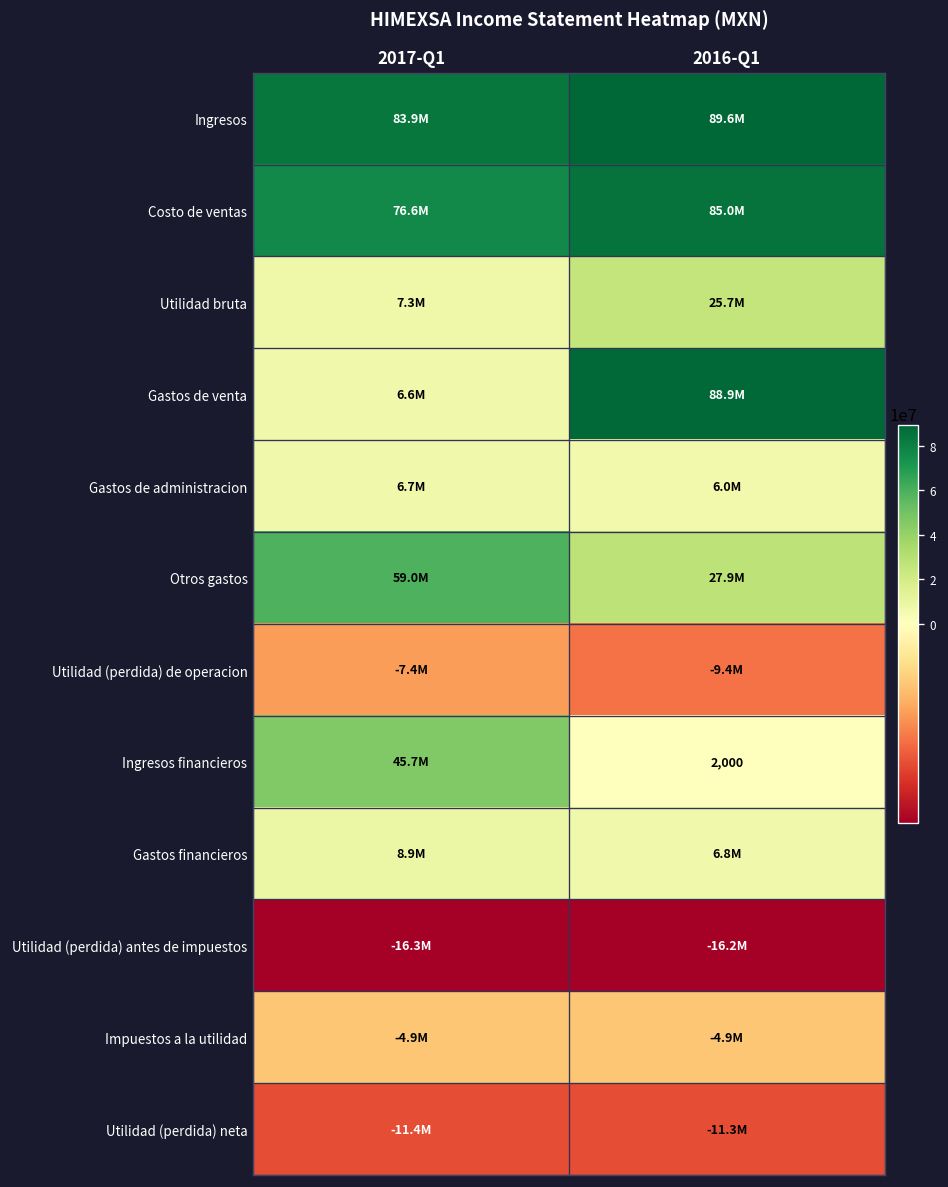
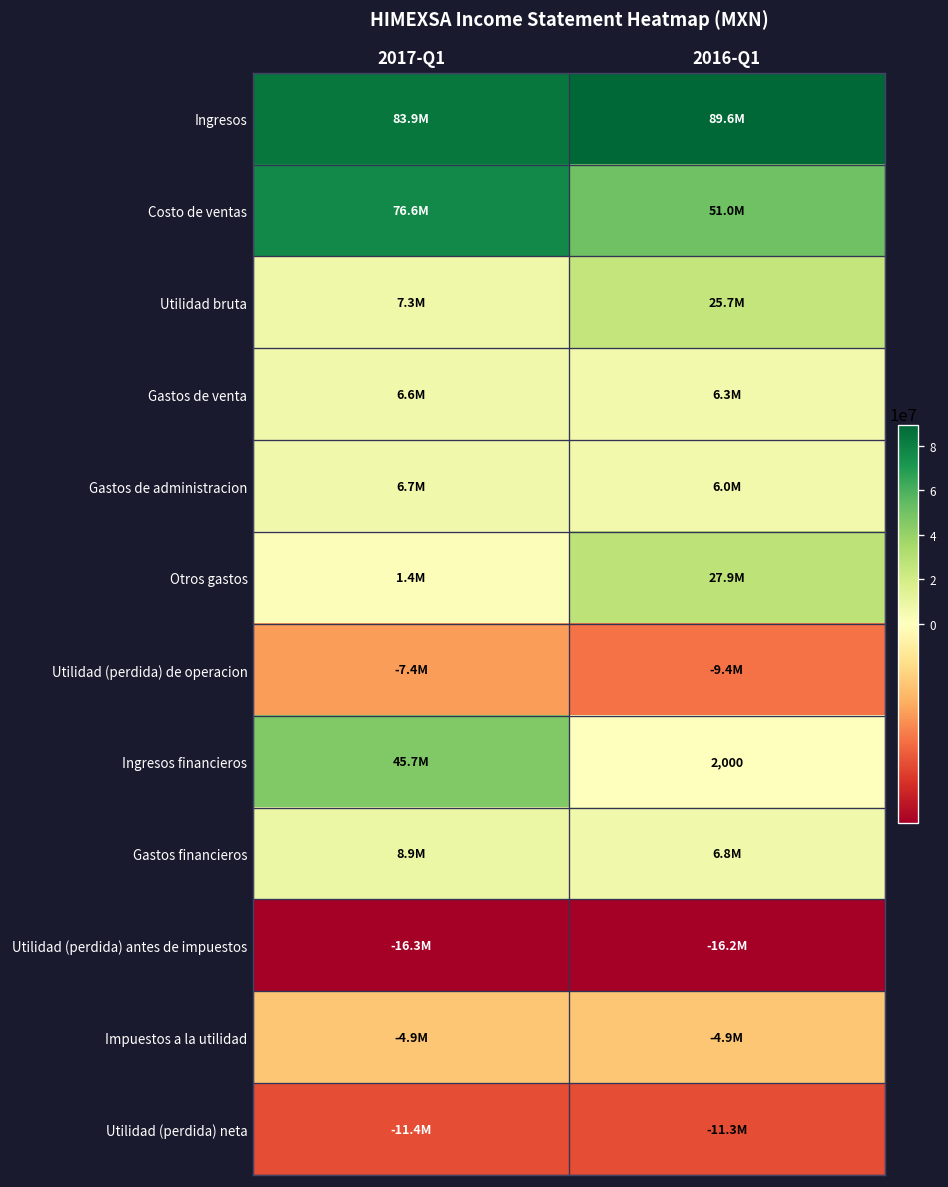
  {
    "Ingresos": {
      "2017-Q1": "83.9M",
      "2016-Q1": "89.6M"
    },
    "Costo de ventas": {
      "2017-Q1": "76.6M",
-     "2016-Q1": "85.0M"
+     "2016-Q1": "51.0M"
    },
    "Utilidad bruta": {
      "2017-Q1": "7.3M",
      "2016-Q1": "25.7M"
    },
    "Gastos de venta": {
      "2017-Q1": "6.6M",
-     "2016-Q1": "88.9M"
+     "2016-Q1": "6.3M"
    },
    "Gastos de administracion": {
      "2017-Q1": "6.7M",
      "2016-Q1": "6.0M"
    },
    "Otros gastos": {
-     "2017-Q1": "59.0M",
+     "2017-Q1": "1.4M",
      "2016-Q1": "27.9M"
    },
    "Utilidad (perdida) de operacion": {
      "2017-Q1": "-7.4M",
      "2016-Q1": "-9.4M"
    },
    "Ingresos financieros": {
      "2017-Q1": "45.7M",
      "2016-Q1": "2,000"
    },
    "Gastos financieros": {
      "2017-Q1": "8.9M",
      "2016-Q1": "6.8M"
    },
    "Utilidad (perdida) antes de impuestos": {
      "2017-Q1": "-16.3M",
      "2016-Q1": "-16.2M"
    },
    "Impuestos a la utilidad": {
      "2017-Q1": "-4.9M",
      "2016-Q1": "-4.9M"
    },
    "Utilidad (perdida) neta": {
      "2017-Q1": "-11.4M",
      "2016-Q1": "-11.3M"
    }
  }
